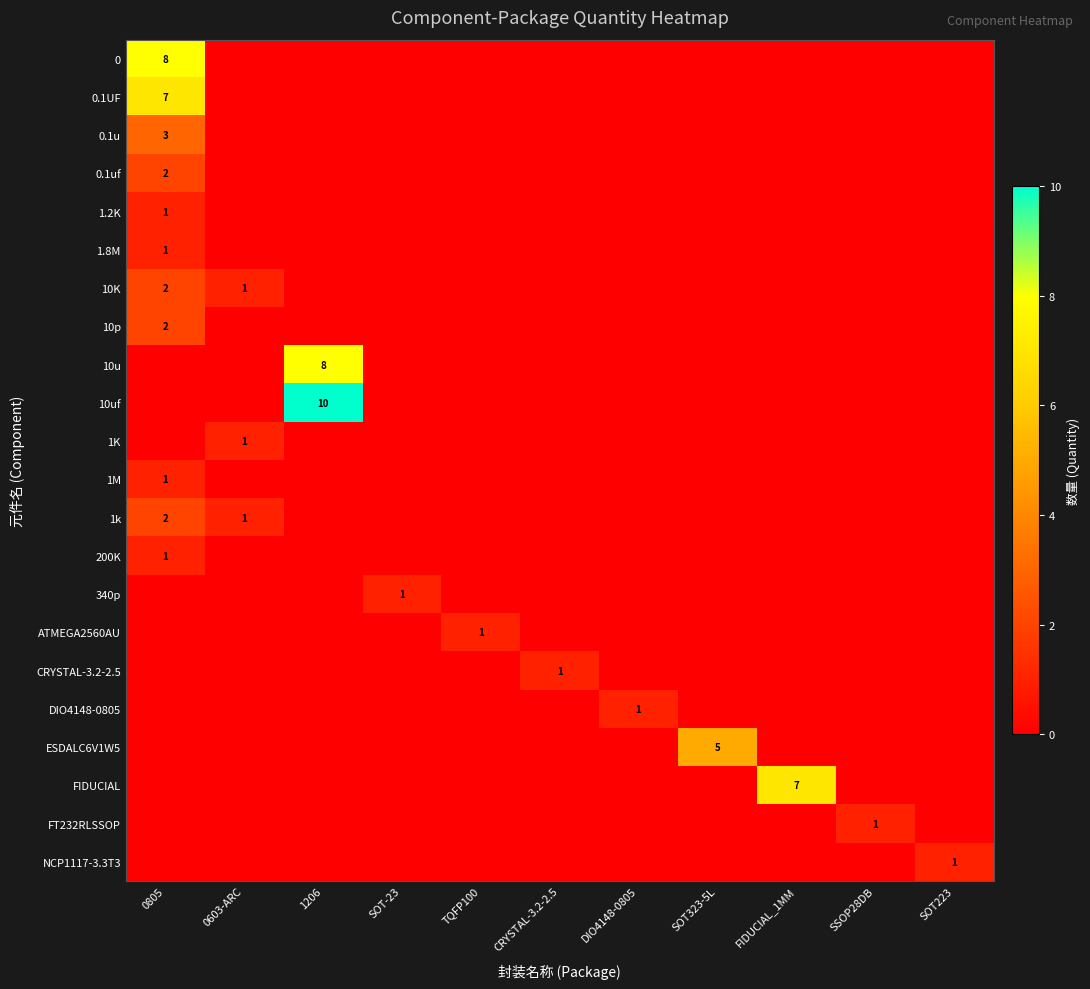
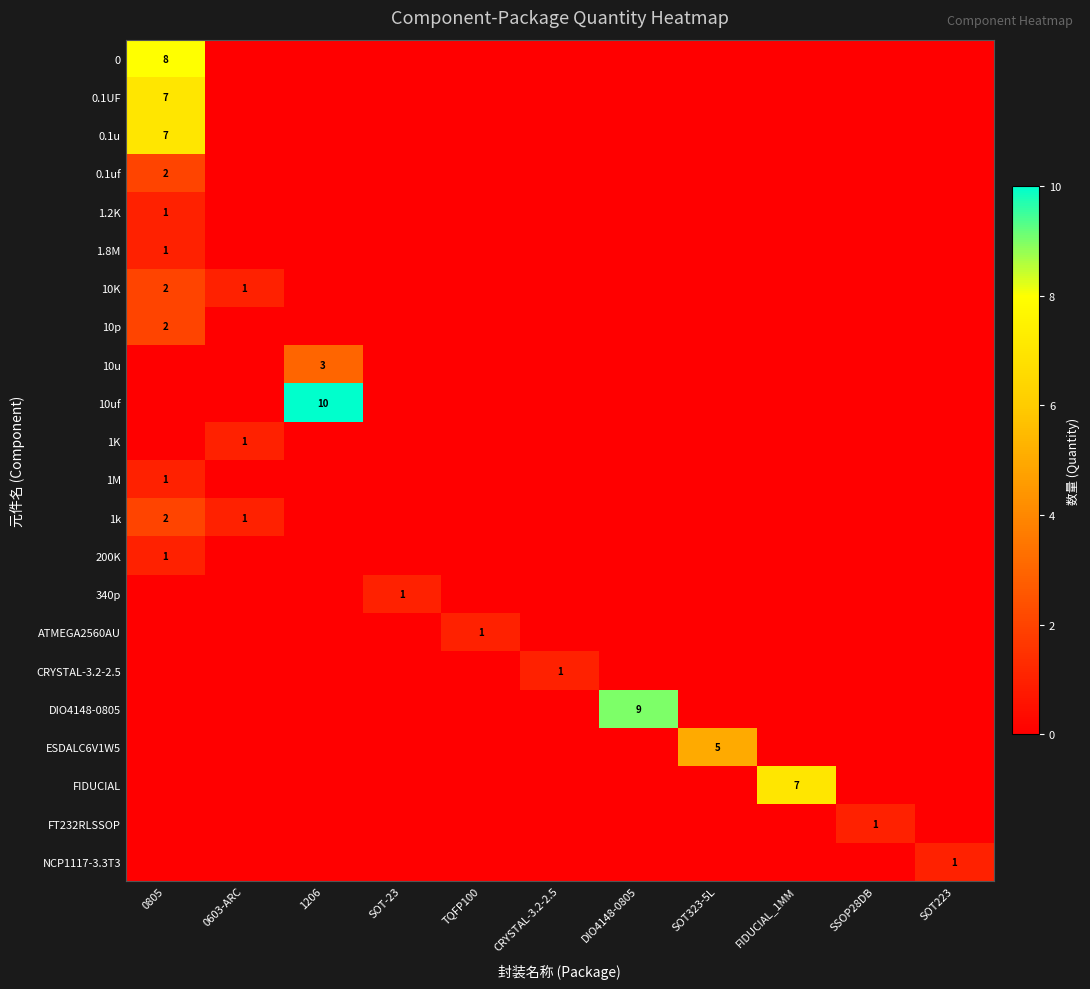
  {
    "0": {
      "0805": 8
    },
    "0.1UF": {
      "0805": 7
    },
    "0.1u": {
-     "0805": 3
+     "0805": 7
    },
    "0.1uf": {
      "0805": 2
    },
    "1.2K": {
      "0805": 1
    },
    "1.8M": {
      "0805": 1
    },
    "10K": {
      "0805": 2,
      "0603-ARC": 1
    },
    "10p": {
      "0805": 2
    },
    "10u": {
-     "1206": 8
+     "1206": 3
    },
    "10uf": {
      "1206": 10
    },
    "1K": {
      "0603-ARC": 1
    },
    "1M": {
      "0805": 1
    },
    "1k": {
      "0805": 2,
      "0603-ARC": 1
    },
    "200K": {
      "0805": 1
    },
    "340p": {
      "SOT-23": 1
    },
    "ATMEGA2560AU": {
      "TQFP100": 1
    },
    "CRYSTAL-3.2-2.5": {
      "CRYSTAL-3.2-2.5": 1
    },
    "DIO4148-0805": {
-     "DIO4148-0805": 1
+     "DIO4148-0805": 9
    },
    "ESDALC6V1W5": {
      "SOT323-5L": 5
    },
    "FIDUCIAL": {
      "FIDUCIAL_1MM": 7
    },
    "FT232RLSSOP": {
      "SSOP28DB": 1
    },
    "NCP1117-3.3T3": {
      "SOT223": 1
    }
  }
